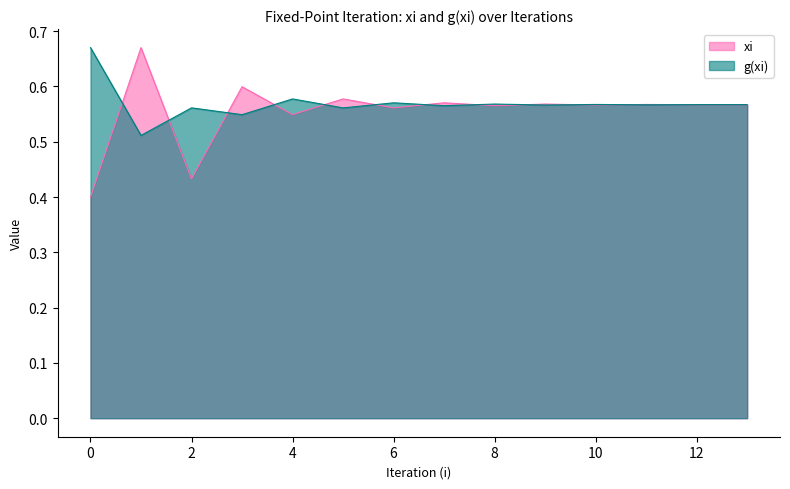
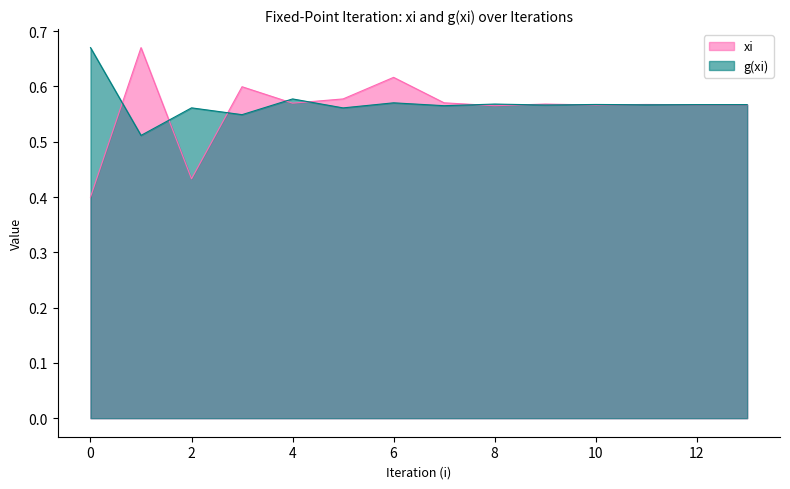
  {
    "xi": {
      "0": 0.40,
      "2": 0.43,
-     "4": 0.55,
-     "6": 0.56
+     "4": 0.57,
+     "6": 0.62
    },
    "g(xi)": {
      "0": 0.67,
      "2": 0.56,
      "4": 0.58,
      "6": 0.57
    }
  }
